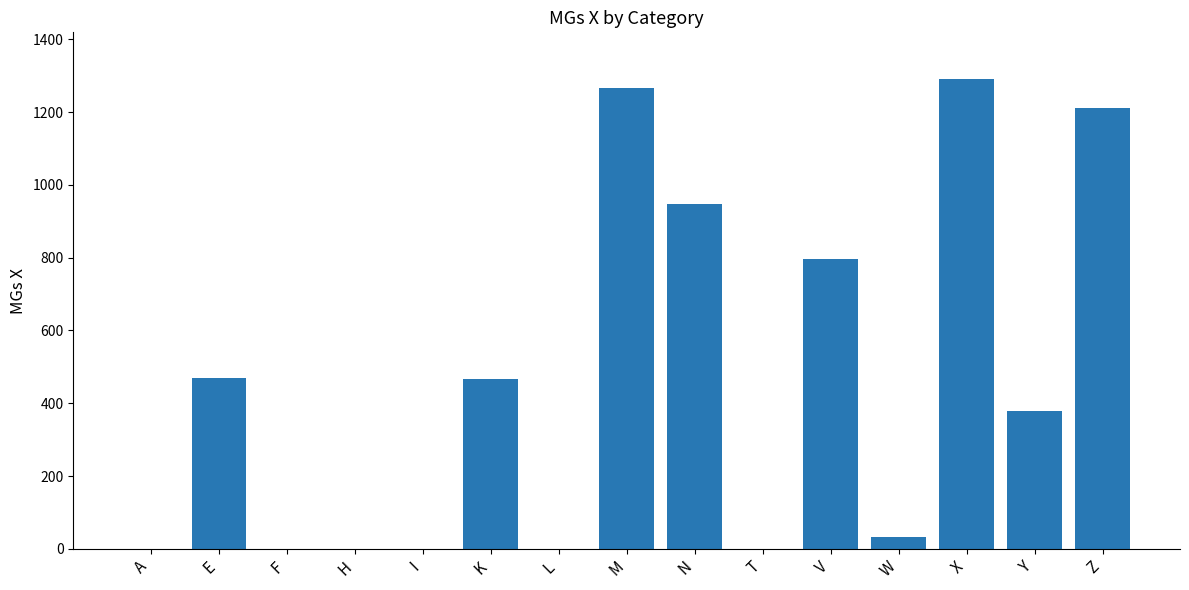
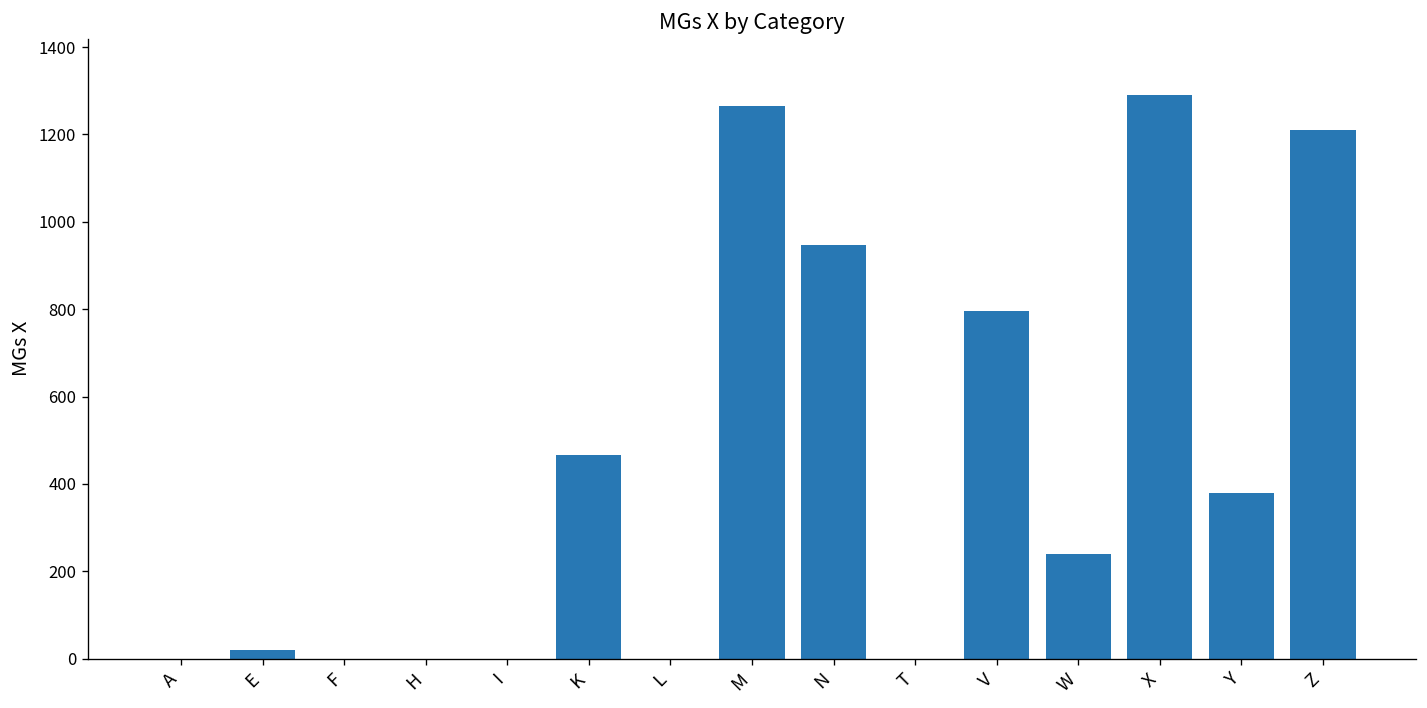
  {
    "A": 0,
-   "E": 470,
+   "E": 20,
    "F": 0,
    "H": 0,
    "I": 0,
    "K": 470,
    "L": 0,
    "M": 1270,
    "N": 950,
    "T": 0,
    "V": 800,
-   "W": 30,
+   "W": 240,
    "X": 1290,
    "Y": 380,
    "Z": 1210
  }
